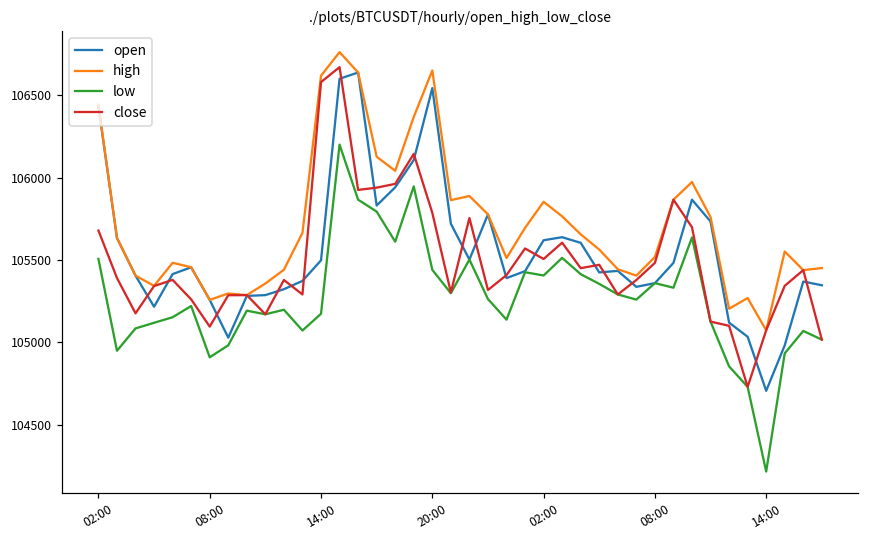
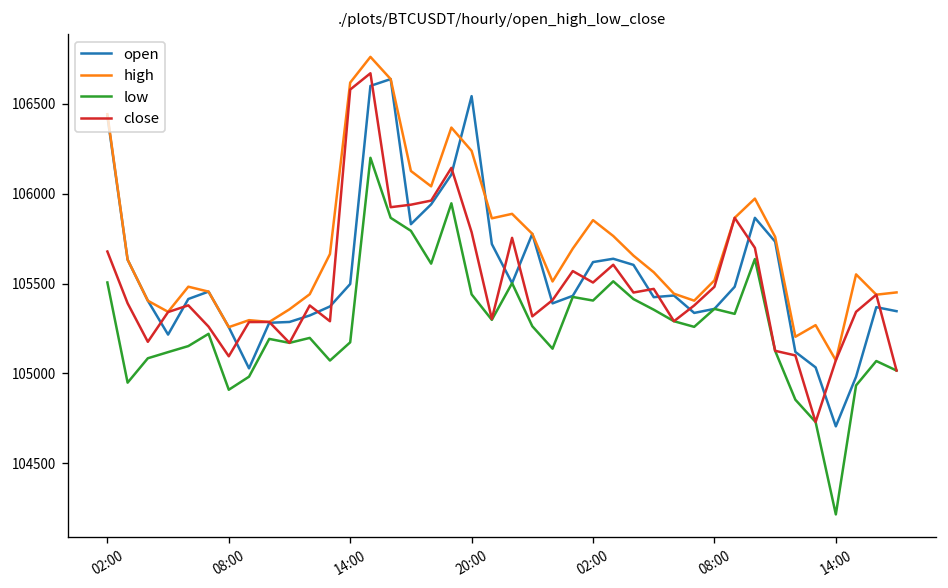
  {
    "open": {
      "20:00": 106540
    },
    "high": {
-     "20:00": 106650
+     "20:00": 106240
    },
    "low": {
      "20:00": 105440
    },
    "close": {
      "20:00": 105790
    }
  }
